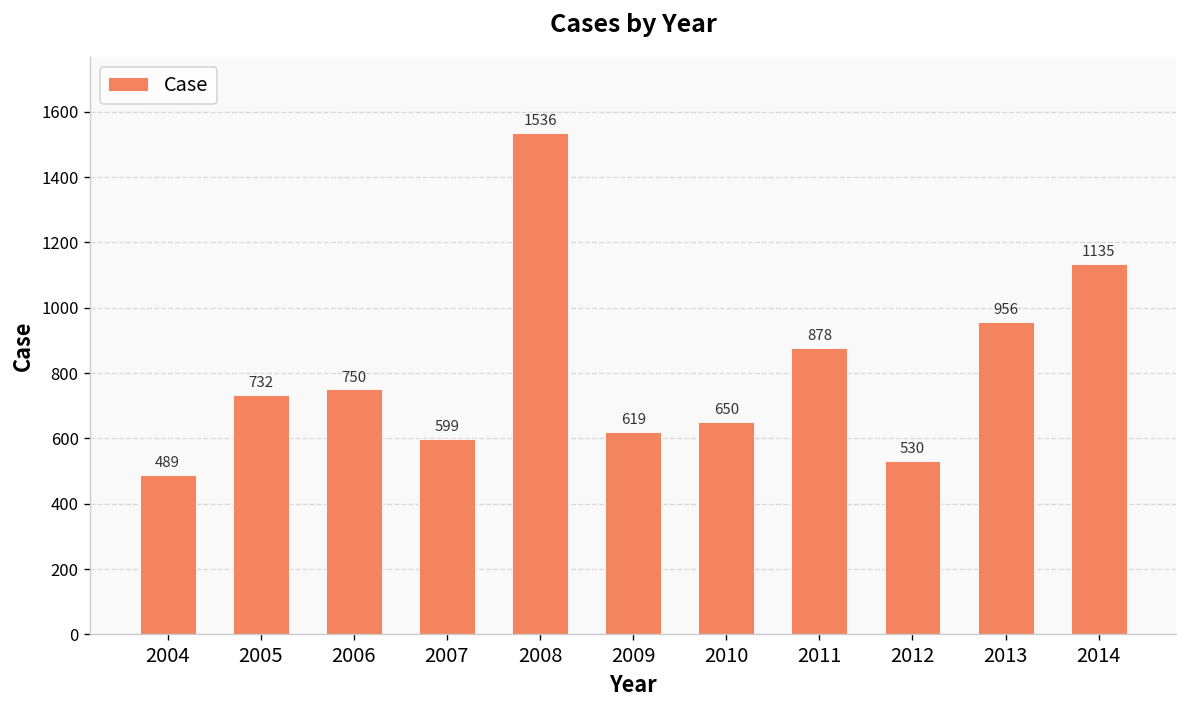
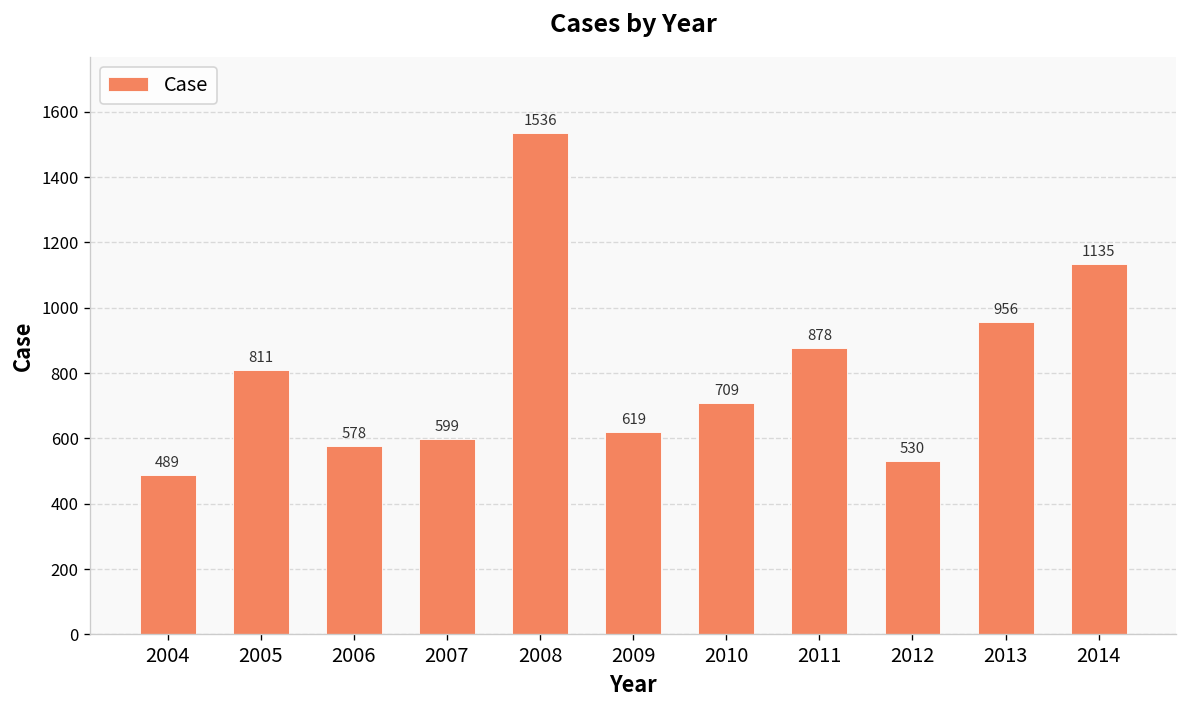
  {
    "2004": 489,
-   "2005": 732,
-   "2006": 750,
+   "2005": 811,
+   "2006": 578,
    "2007": 599,
    "2008": 1536,
    "2009": 619,
-   "2010": 650,
+   "2010": 709,
    "2011": 878,
    "2012": 530,
    "2013": 956,
    "2014": 1135
  }
